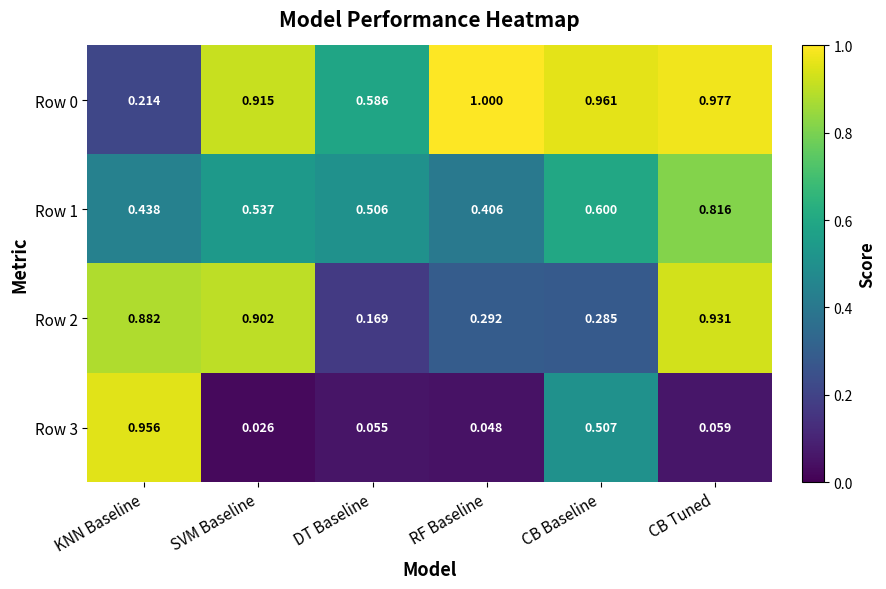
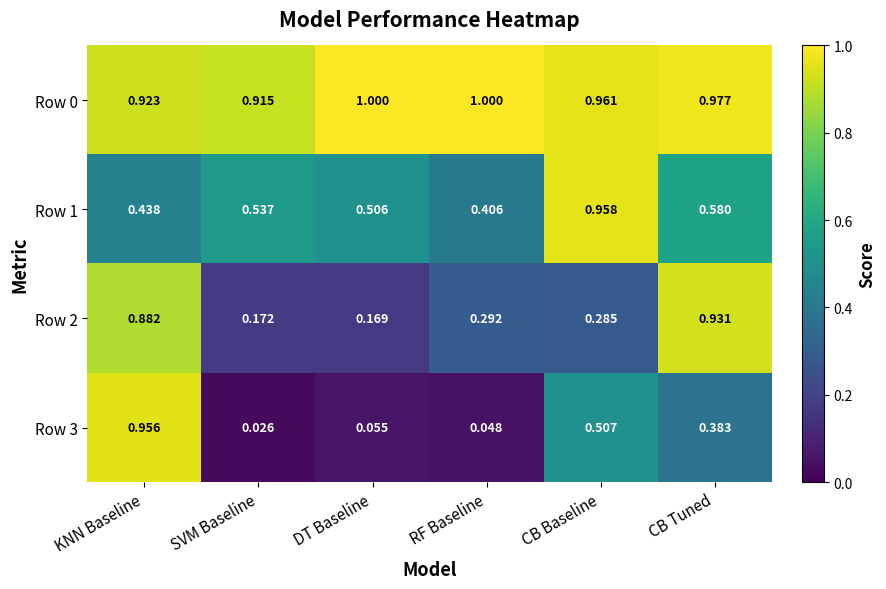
  {
    "Row 0": {
-     "KNN Baseline": 0.214,
+     "KNN Baseline": 0.923,
      "SVM Baseline": 0.915,
-     "DT Baseline": 0.586,
+     "DT Baseline": 1.000,
      "RF Baseline": 1.000,
      "CB Baseline": 0.961,
      "CB Tuned": 0.977
    },
    "Row 1": {
      "KNN Baseline": 0.438,
      "SVM Baseline": 0.537,
      "DT Baseline": 0.506,
      "RF Baseline": 0.406,
-     "CB Baseline": 0.600,
-     "CB Tuned": 0.816
+     "CB Baseline": 0.958,
+     "CB Tuned": 0.580
    },
    "Row 2": {
      "KNN Baseline": 0.882,
-     "SVM Baseline": 0.902,
+     "SVM Baseline": 0.172,
      "DT Baseline": 0.169,
      "RF Baseline": 0.292,
      "CB Baseline": 0.285,
      "CB Tuned": 0.931
    },
    "Row 3": {
      "KNN Baseline": 0.956,
      "SVM Baseline": 0.026,
      "DT Baseline": 0.055,
      "RF Baseline": 0.048,
      "CB Baseline": 0.507,
-     "CB Tuned": 0.059
+     "CB Tuned": 0.383
    }
  }
